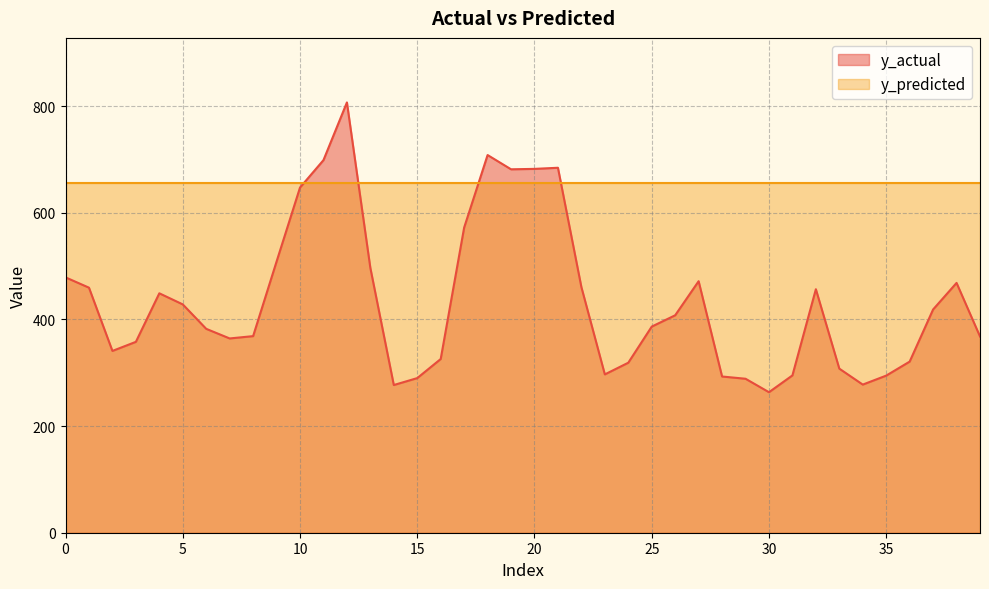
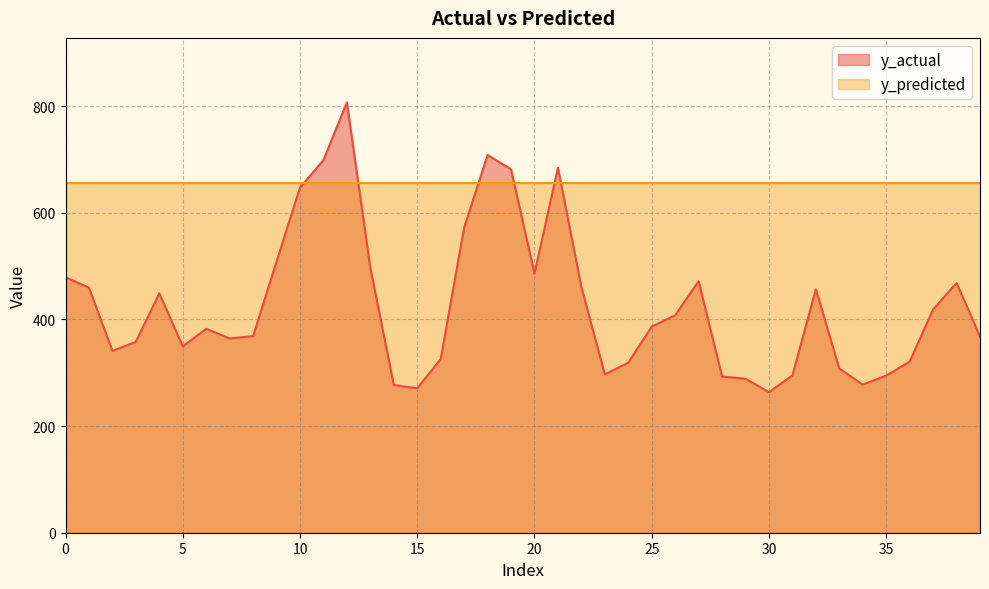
  {
    "y_actual": {
      "0": 480,
-     "5": 430,
+     "5": 350,
      "10": 650,
-     "15": 290,
-     "20": 680,
+     "15": 270,
+     "20": 490,
      "25": 390,
      "30": 260,
      "35": 290
    },
    "y_predicted": {
      "0": 660,
      "5": 660,
      "10": 660,
      "15": 660,
      "20": 660,
      "25": 660,
      "30": 660,
      "35": 660
    }
  }
